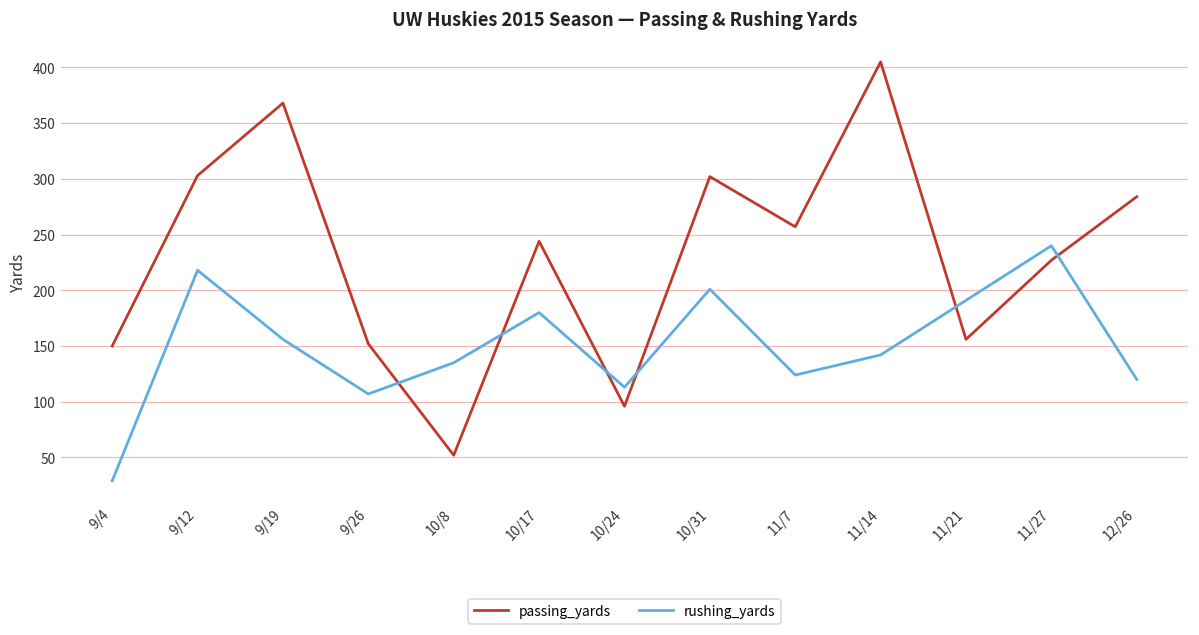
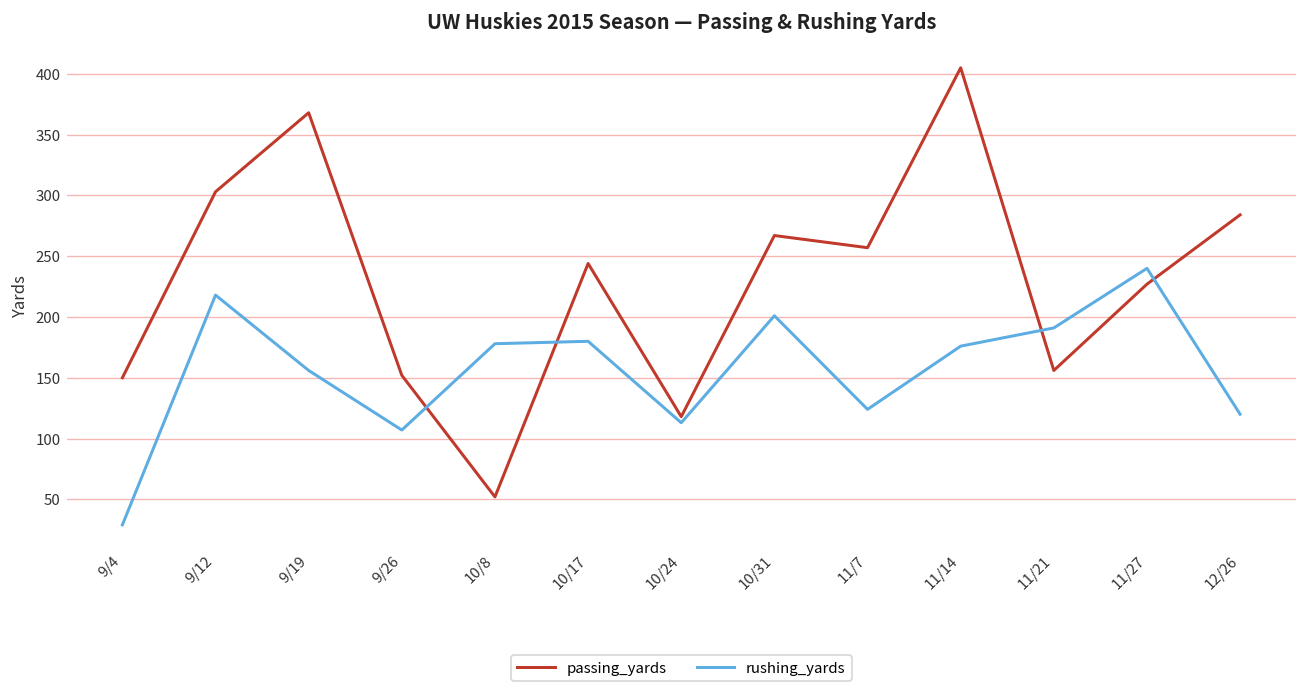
  {
    "passing_yards": {
      "9/4": 150,
      "9/12": 303,
      "9/19": 368,
      "9/26": 152,
      "10/8": 52,
      "10/17": 244,
-     "10/24": 96,
-     "10/31": 302,
+     "10/24": 118,
+     "10/31": 267,
      "11/7": 257,
      "11/14": 405,
      "11/21": 156,
      "11/27": 227,
      "12/26": 284
    },
    "rushing_yards": {
      "9/4": 29,
      "9/12": 218,
      "9/19": 156,
      "9/26": 107,
-     "10/8": 135,
+     "10/8": 178,
      "10/17": 180,
      "10/24": 113,
      "10/31": 201,
      "11/7": 124,
-     "11/14": 142,
+     "11/14": 176,
      "11/21": 191,
      "11/27": 240,
      "12/26": 120
    }
  }
